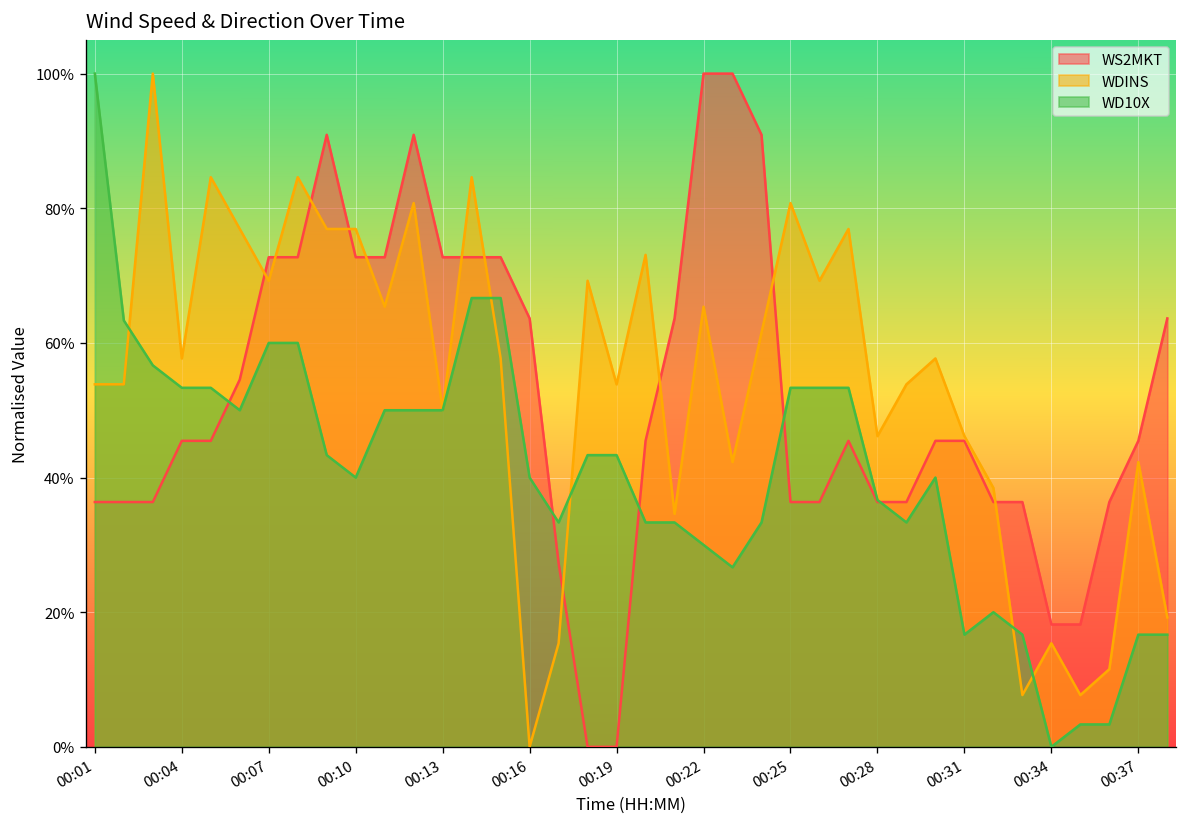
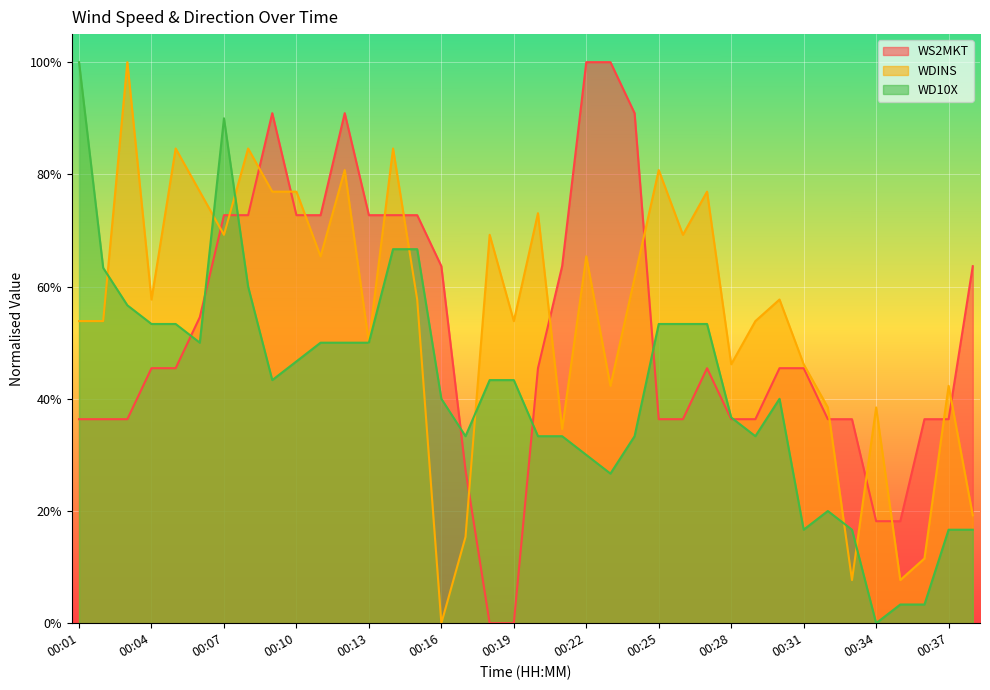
  {
    "WS2MKT": {
      "00:01": "36%",
      "00:04": "45%",
      "00:07": "73%",
      "00:10": "73%",
      "00:13": "73%",
      "00:16": "64%",
      "00:19": "0%",
      "00:22": "100%",
      "00:25": "36%",
      "00:31": "45%",
      "00:34": "18%",
-     "00:37": "45%"
+     "00:37": "36%"
    },
    "WDINS": {
      "00:01": "54%",
      "00:04": "58%",
      "00:07": "69%",
      "00:10": "77%",
      "00:16": "0%",
      "00:19": "54%",
      "00:22": "65%",
      "00:25": "81%",
      "00:28": "46%",
      "00:31": "46%",
-     "00:34": "15%",
+     "00:34": "38%",
      "00:37": "42%"
    },
    "WD10X": {
      "00:01": "100%",
      "00:04": "53%",
-     "00:07": "60%",
-     "00:10": "40%",
+     "00:07": "90%",
+     "00:10": "47%",
      "00:16": "40%",
      "00:19": "43%",
      "00:22": "30%",
      "00:25": "53%",
      "00:31": "17%",
      "00:34": "0%",
      "00:37": "17%"
    }
  }
